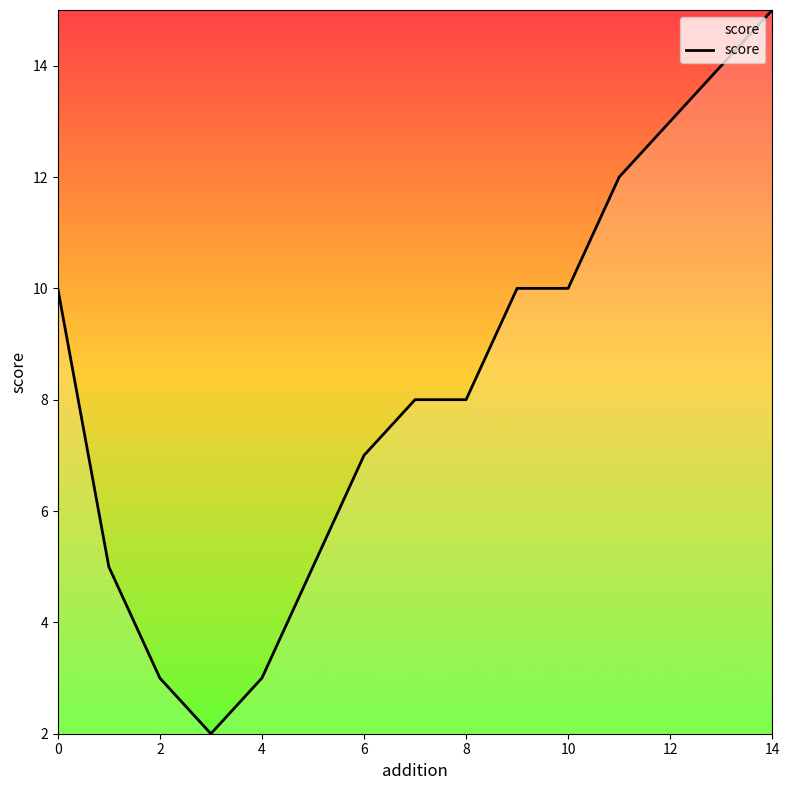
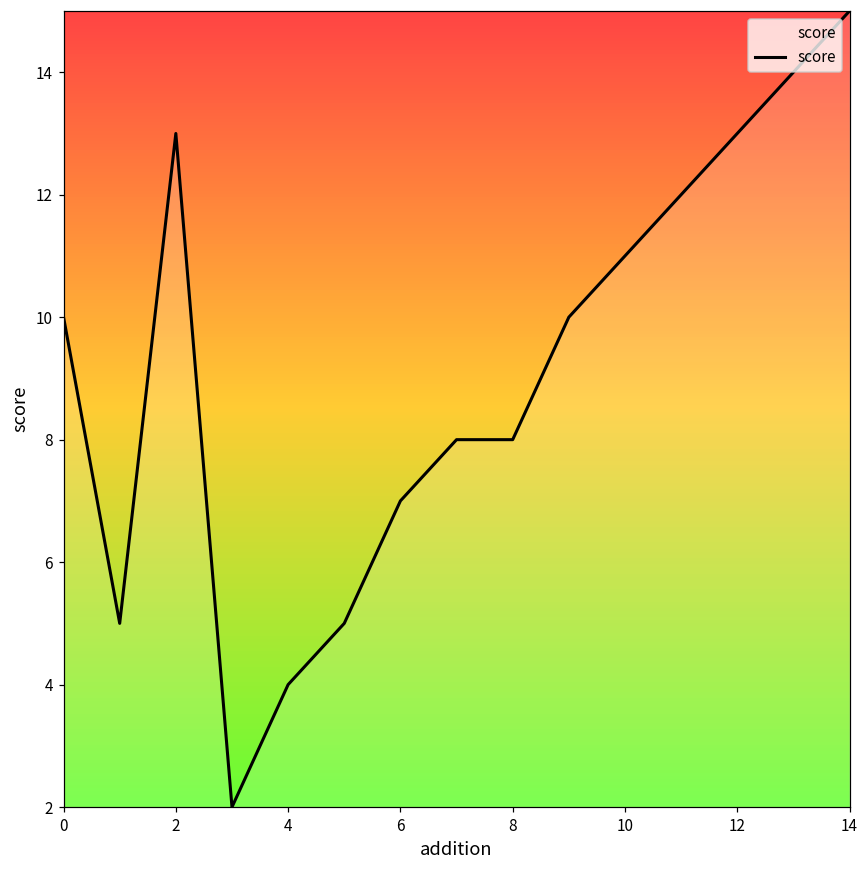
  {
    "0": 10,
-   "2": 3,
-   "4": 3,
+   "2": 13,
+   "4": 4,
    "6": 7,
    "8": 8,
-   "10": 10,
+   "10": 11,
    "12": 13,
    "14": 15
  }
